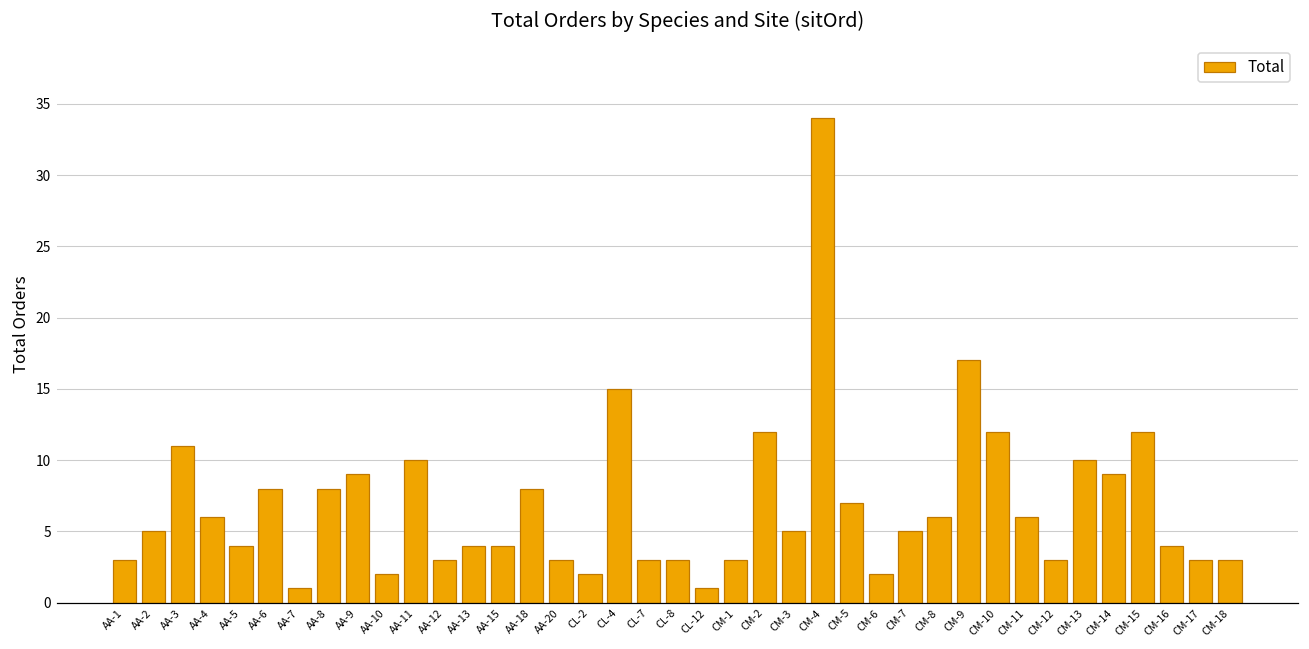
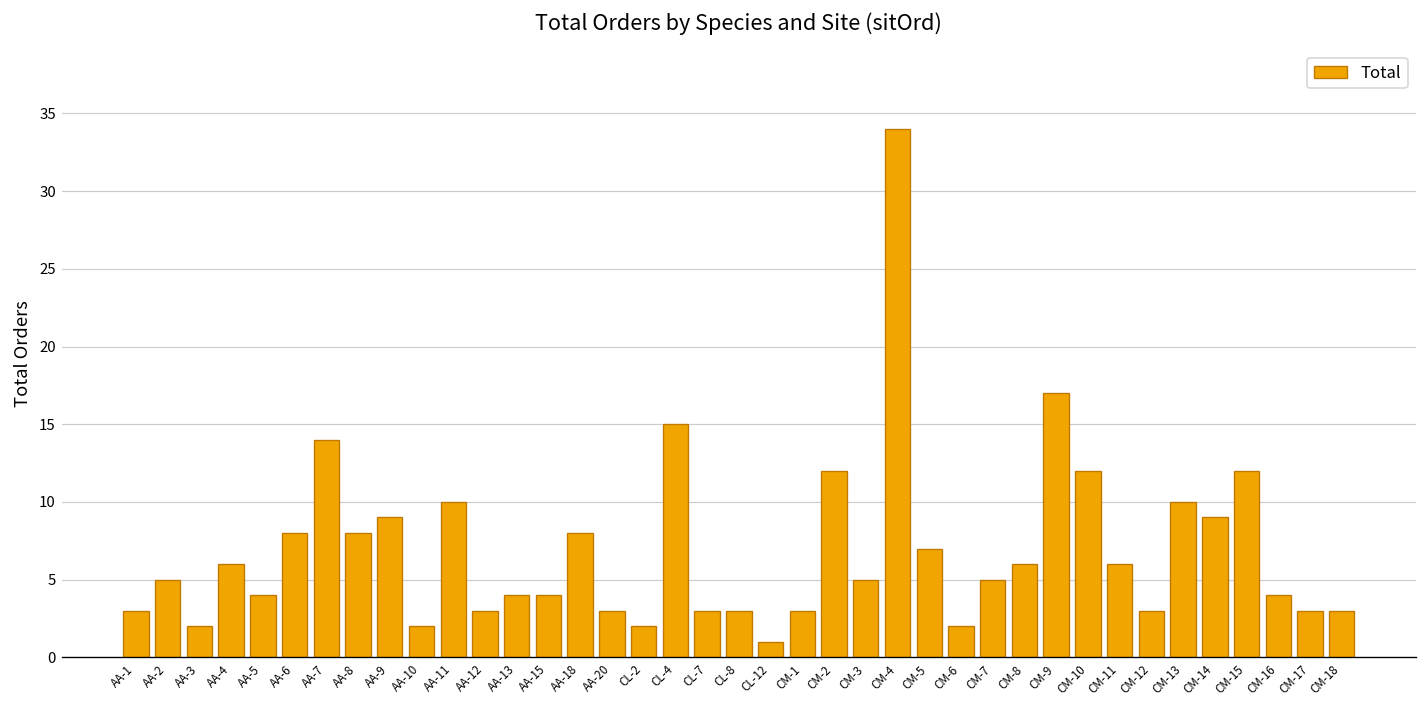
  {
    "AA-1": 3,
    "AA-2": 5,
-   "AA-3": 11,
+   "AA-3": 2,
    "AA-4": 6,
    "AA-5": 4,
    "AA-6": 8,
-   "AA-7": 1,
+   "AA-7": 14,
    "AA-8": 8,
    "AA-9": 9,
    "AA-10": 2,
    "AA-11": 10,
    "AA-12": 3,
    "AA-13": 4,
    "AA-15": 4,
    "AA-18": 8,
    "AA-20": 3,
    "CL-2": 2,
    "CL-4": 15,
    "CL-7": 3,
    "CL-8": 3,
    "CL-12": 1,
    "CM-1": 3,
    "CM-2": 12,
    "CM-3": 5,
    "CM-4": 34,
    "CM-5": 7,
    "CM-6": 2,
    "CM-7": 5,
    "CM-8": 6,
    "CM-9": 17,
    "CM-10": 12,
    "CM-11": 6,
    "CM-12": 3,
    "CM-13": 10,
    "CM-14": 9,
    "CM-15": 12,
    "CM-16": 4,
    "CM-17": 3,
    "CM-18": 3
  }
